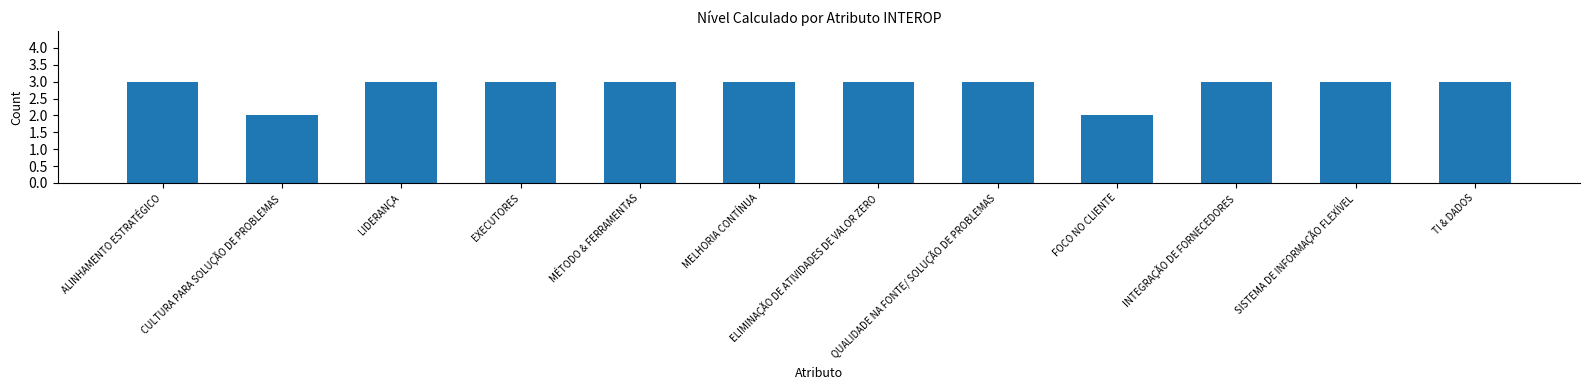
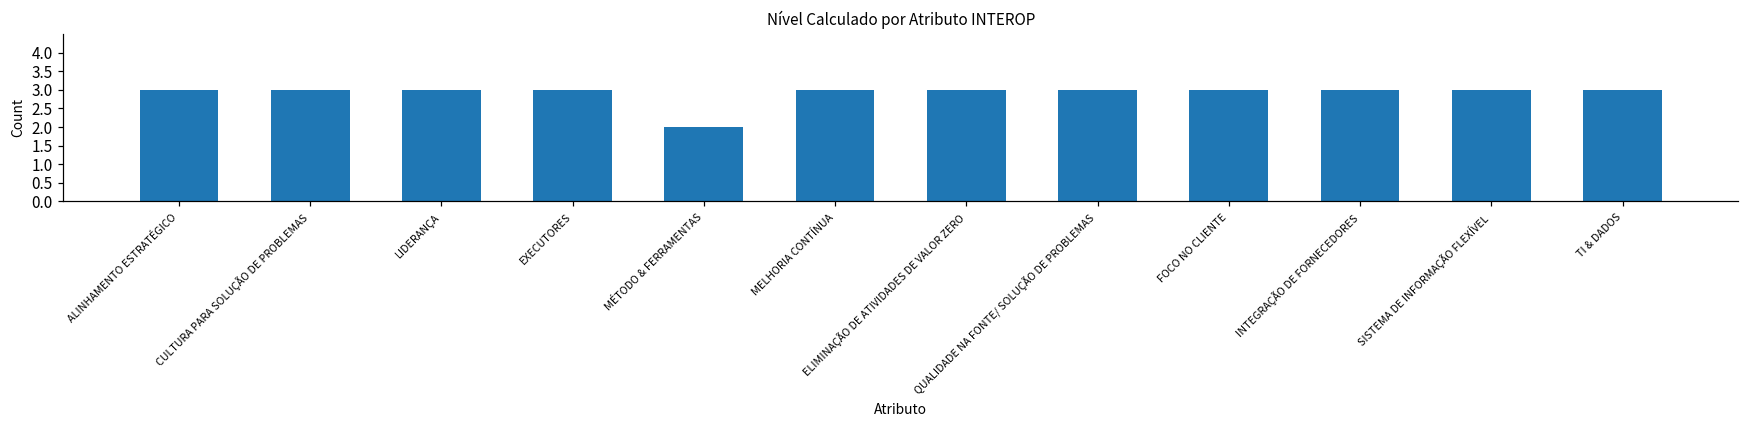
  {
    "ALINHAMENTO ESTRATÉGICO": 3,
-   "CULTURA PARA SOLUÇÃO DE PROBLEMAS": 2,
+   "CULTURA PARA SOLUÇÃO DE PROBLEMAS": 3,
    "LIDERANÇA": 3,
    "EXECUTORES": 3,
-   "MÉTODO & FERRAMENTAS": 3,
+   "MÉTODO & FERRAMENTAS": 2,
    "MELHORIA CONTÍNUA": 3,
    "ELIMINAÇÃO DE ATIVIDADES DE VALOR ZERO": 3,
    "QUALIDADE NA FONTE/ SOLUÇÃO DE PROBLEMAS": 3,
-   "FOCO NO CLIENTE": 2,
+   "FOCO NO CLIENTE": 3,
    "INTEGRAÇÃO DE FORNECEDORES": 3,
    "SISTEMA DE INFORMAÇÃO FLEXÍVEL": 3,
    "TI & DADOS": 3
  }
